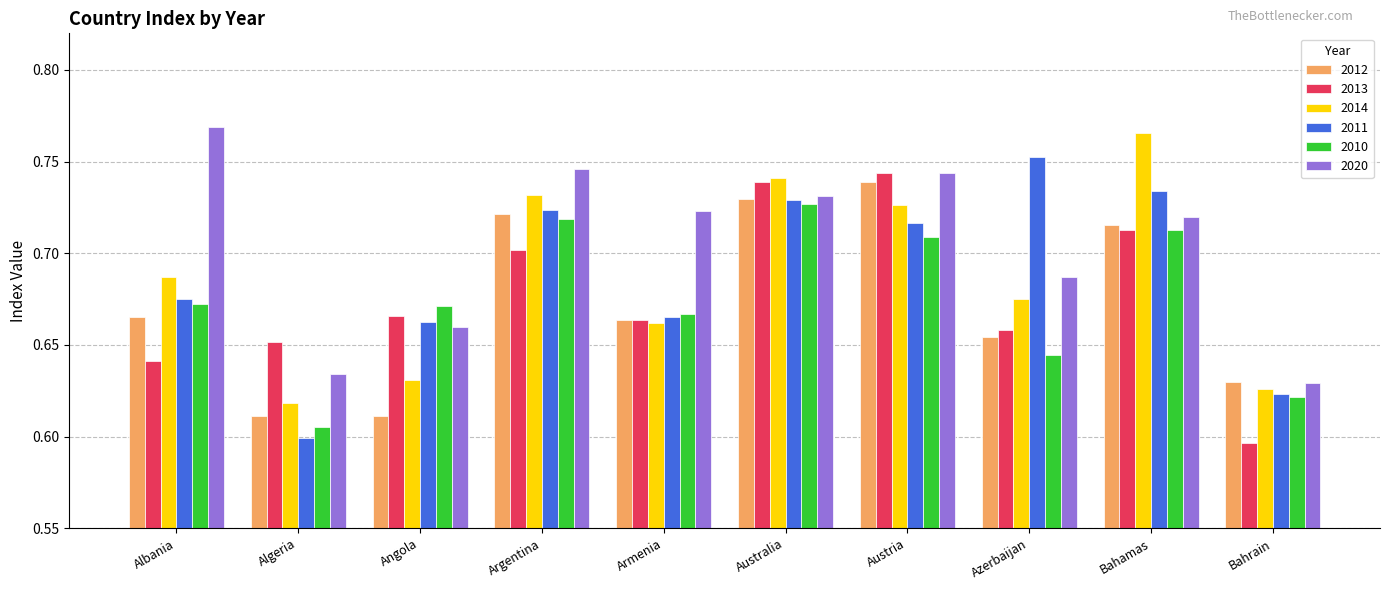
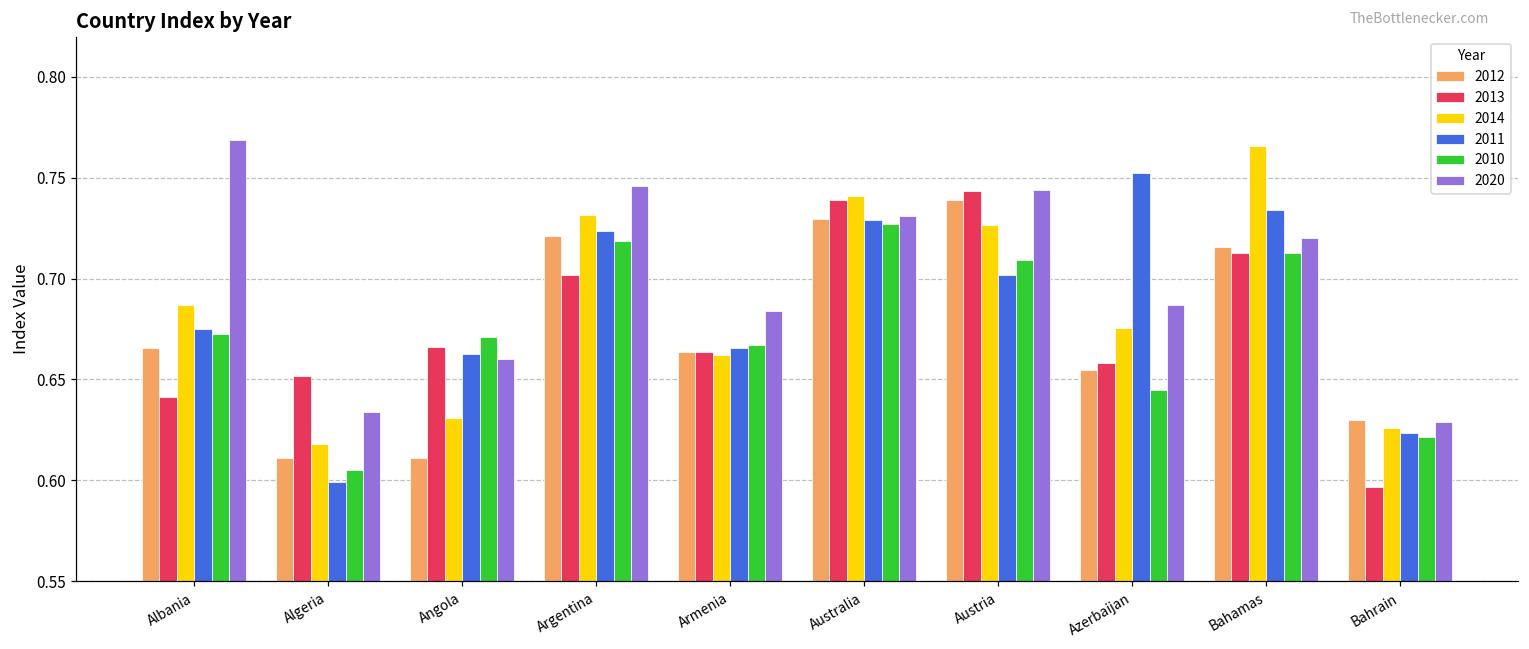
  {
    "2012": {
      "Albania": 0.666,
      "Algeria": 0.611,
      "Angola": 0.611,
      "Argentina": 0.721,
      "Armenia": 0.664,
      "Australia": 0.729,
      "Austria": 0.739,
      "Azerbaijan": 0.655,
      "Bahamas": 0.716,
      "Bahrain": 0.630
    },
    "2013": {
      "Albania": 0.641,
      "Algeria": 0.652,
      "Angola": 0.666,
      "Argentina": 0.702,
      "Armenia": 0.663,
      "Australia": 0.739,
      "Austria": 0.744,
      "Azerbaijan": 0.658,
      "Bahamas": 0.713,
      "Bahrain": 0.597
    },
    "2014": {
      "Albania": 0.687,
      "Algeria": 0.618,
      "Angola": 0.631,
      "Argentina": 0.732,
      "Armenia": 0.662,
      "Australia": 0.741,
      "Austria": 0.727,
      "Azerbaijan": 0.675,
      "Bahamas": 0.766,
      "Bahrain": 0.626
    },
    "2011": {
      "Albania": 0.675,
      "Algeria": 0.599,
      "Angola": 0.662,
      "Argentina": 0.724,
      "Armenia": 0.665,
      "Australia": 0.729,
-     "Austria": 0.717,
+     "Austria": 0.702,
      "Azerbaijan": 0.753,
      "Bahamas": 0.734,
      "Bahrain": 0.623
    },
    "2010": {
      "Albania": 0.673,
      "Algeria": 0.605,
      "Angola": 0.671,
      "Argentina": 0.719,
      "Armenia": 0.667,
      "Australia": 0.727,
      "Austria": 0.709,
      "Azerbaijan": 0.645,
      "Bahamas": 0.713,
      "Bahrain": 0.622
    },
    "2020": {
      "Albania": 0.769,
      "Algeria": 0.634,
      "Angola": 0.660,
      "Argentina": 0.746,
-     "Armenia": 0.723,
+     "Armenia": 0.684,
      "Australia": 0.731,
      "Austria": 0.744,
      "Azerbaijan": 0.687,
      "Bahamas": 0.720,
      "Bahrain": 0.629
    }
  }
